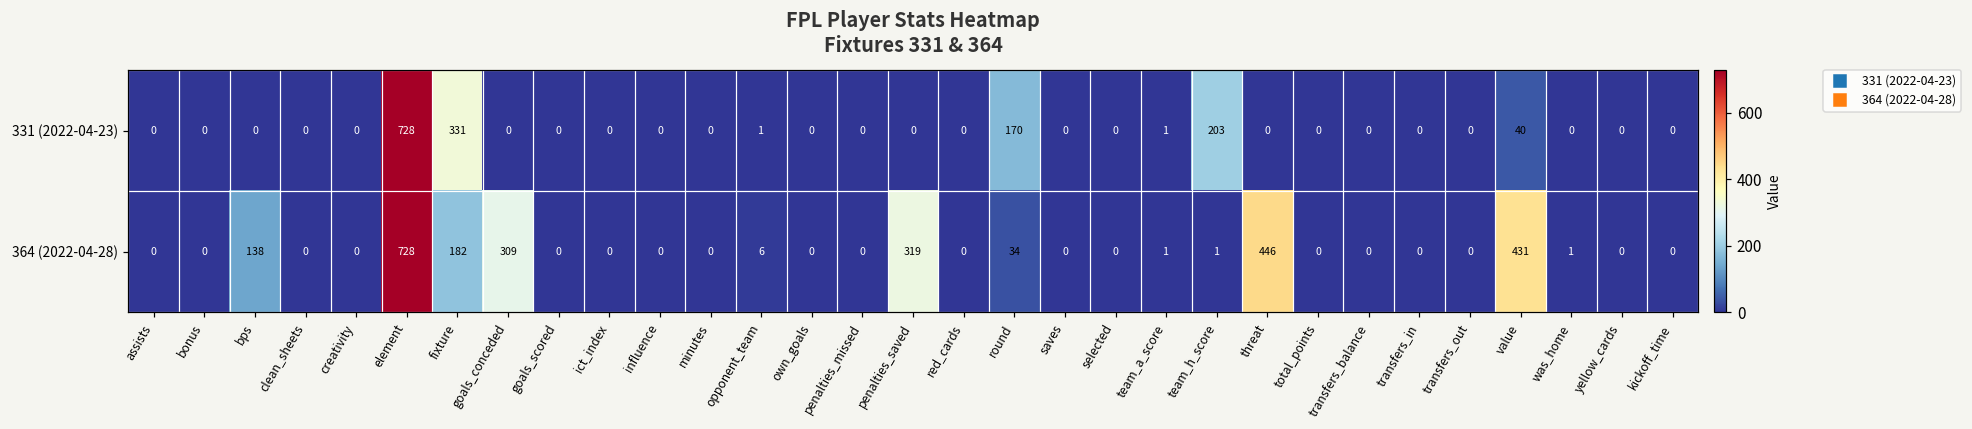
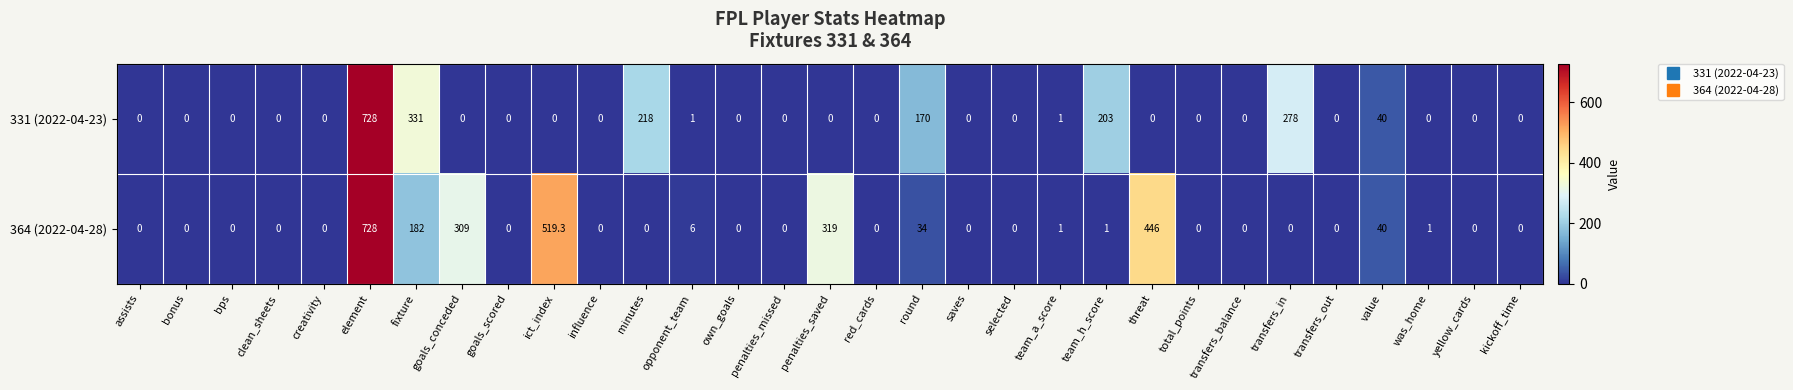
  {
    "331 (2022-04-23)": {
      "assists": 0,
      "bonus": 0,
      "bps": 0,
      "clean_sheets": 0,
      "creativity": 0,
      "element": 728,
      "fixture": 331,
      "goals_conceded": 0,
      "goals_scored": 0,
      "ict_index": 0,
      "influence": 0,
-     "minutes": 0,
+     "minutes": 218,
      "opponent_team": 1,
      "own_goals": 0,
      "penalties_missed": 0,
      "penalties_saved": 0,
      "red_cards": 0,
      "round": 170,
      "saves": 0,
      "selected": 0,
      "team_a_score": 1,
      "team_h_score": 203,
      "threat": 0,
      "total_points": 0,
      "transfers_balance": 0,
-     "transfers_in": 0,
+     "transfers_in": 278,
      "transfers_out": 0,
      "value": 40,
      "was_home": 0,
      "yellow_cards": 0,
      "kickoff_time": 0
    },
    "364 (2022-04-28)": {
      "assists": 0,
      "bonus": 0,
-     "bps": 138,
+     "bps": 0,
      "clean_sheets": 0,
      "creativity": 0,
      "element": 728,
      "fixture": 182,
      "goals_conceded": 309,
      "goals_scored": 0,
-     "ict_index": 0,
+     "ict_index": 519.3,
      "influence": 0,
      "minutes": 0,
      "opponent_team": 6,
      "own_goals": 0,
      "penalties_missed": 0,
      "penalties_saved": 319,
      "red_cards": 0,
      "round": 34,
      "saves": 0,
      "selected": 0,
      "team_a_score": 1,
      "team_h_score": 1,
      "threat": 446,
      "total_points": 0,
      "transfers_balance": 0,
      "transfers_in": 0,
      "transfers_out": 0,
-     "value": 431,
+     "value": 40,
      "was_home": 1,
      "yellow_cards": 0,
      "kickoff_time": 0
    }
  }
